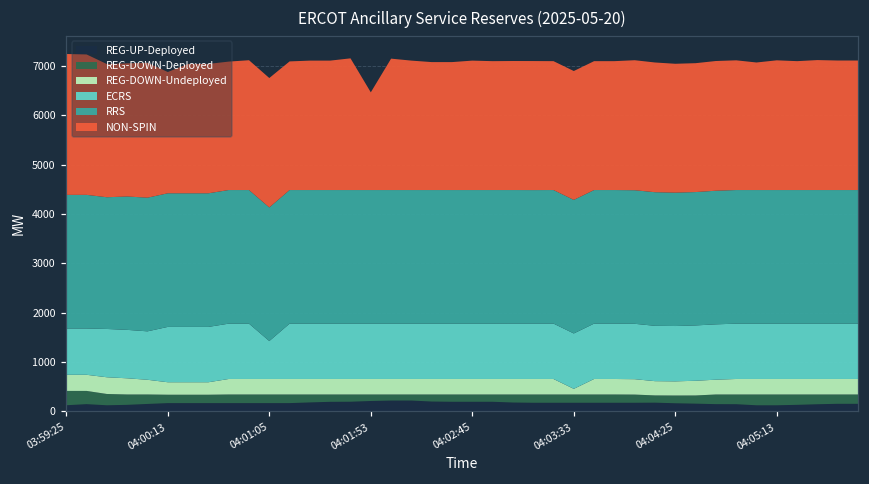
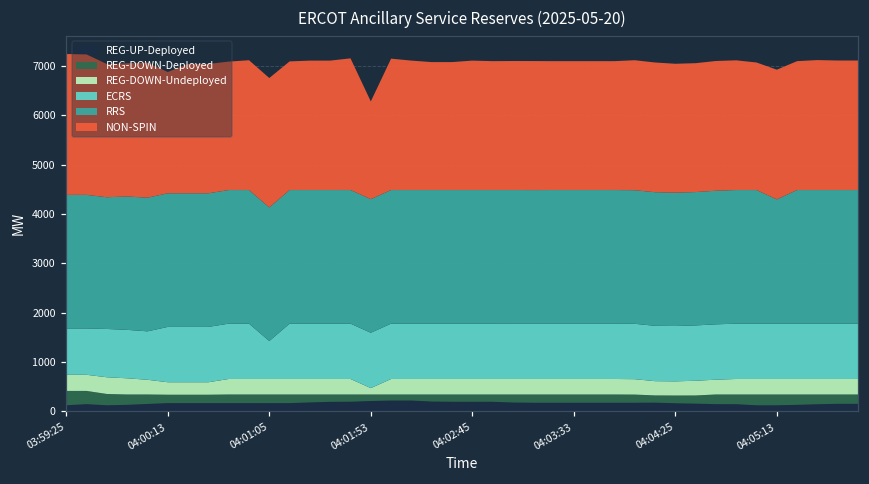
  {
    "REG-UP-Deployed": {
      "03:59:25": 100,
      "04:00:13": 200,
      "04:01:05": 200,
      "04:01:53": 200,
      "04:02:45": 200,
      "04:03:33": 200,
      "04:04:25": 200,
      "04:05:13": 100
    },
    "REG-DOWN-Deployed": {
      "03:59:25": 300,
      "04:00:13": 200,
      "04:01:05": 200,
      "04:01:53": 100,
      "04:02:45": 100,
      "04:03:33": 200,
      "04:04:25": 200,
      "04:05:13": 200
    },
    "REG-DOWN-Undeployed": {
      "03:59:25": 300,
      "04:00:13": 300,
      "04:01:05": 300,
-     "04:01:53": 300,
+     "04:01:53": 100,
      "04:02:45": 300,
-     "04:03:33": 100,
+     "04:03:33": 300,
      "04:04:25": 300,
      "04:05:13": 300
    },
    "ECRS": {
      "03:59:25": 900,
      "04:00:13": 1100,
      "04:01:05": 800,
      "04:01:53": 1100,
      "04:02:45": 1100,
      "04:03:33": 1100,
      "04:04:25": 1100,
      "04:05:13": 1100
    },
    "RRS": {
      "03:59:25": 2700,
      "04:00:13": 2700,
      "04:01:05": 2700,
      "04:01:53": 2700,
      "04:02:45": 2700,
      "04:03:33": 2700,
      "04:04:25": 2700,
-     "04:05:13": 2700
+     "04:05:13": 2500
    },
    "NON-SPIN": {
      "03:59:25": 2900,
      "04:01:05": 2600,
      "04:01:53": 2000,
      "04:02:45": 2600,
      "04:03:33": 2600,
      "04:04:25": 2600,
      "04:05:13": 2600
    }
  }
